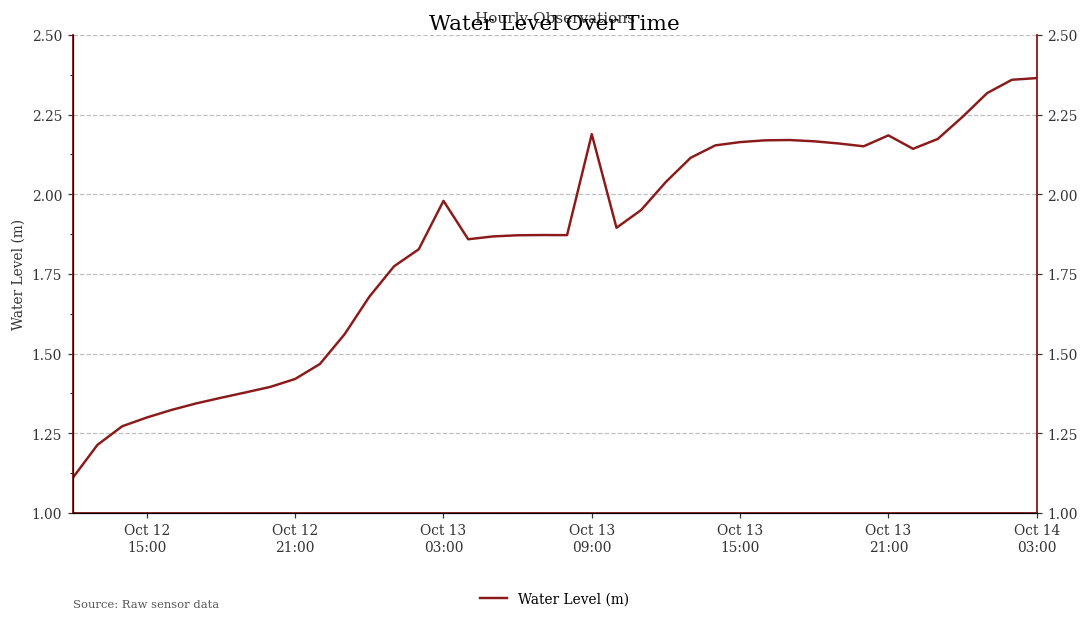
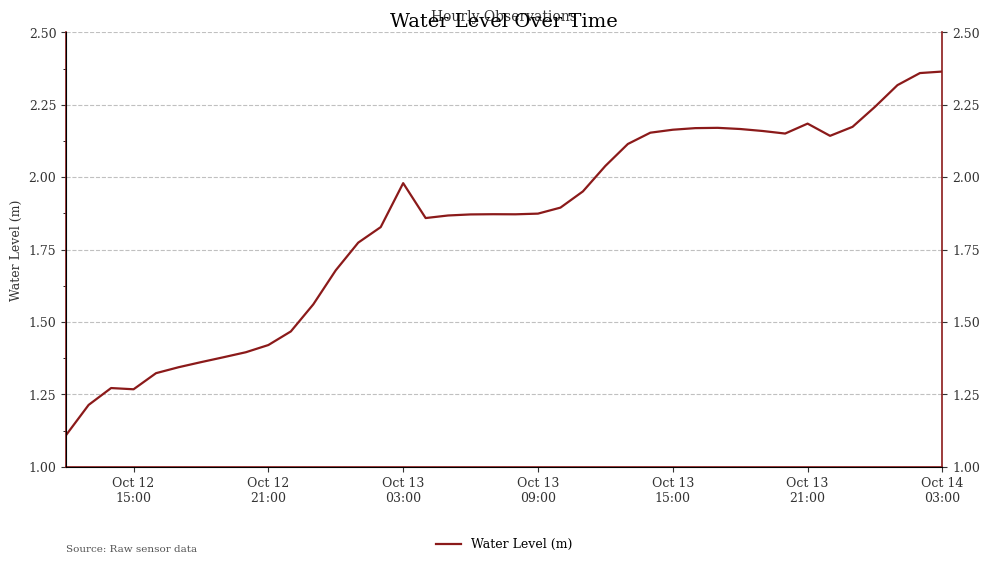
  {
-   "Oct 12 15:00": 1.30,
+   "Oct 12 15:00": 1.27,
    "Oct 12 21:00": 1.42,
    "Oct 13 03:00": 1.98,
-   "Oct 13 09:00": 2.19,
+   "Oct 13 09:00": 1.87,
    "Oct 13 15:00": 2.16,
    "Oct 13 21:00": 2.18,
    "Oct 14 03:00": 2.36
  }
